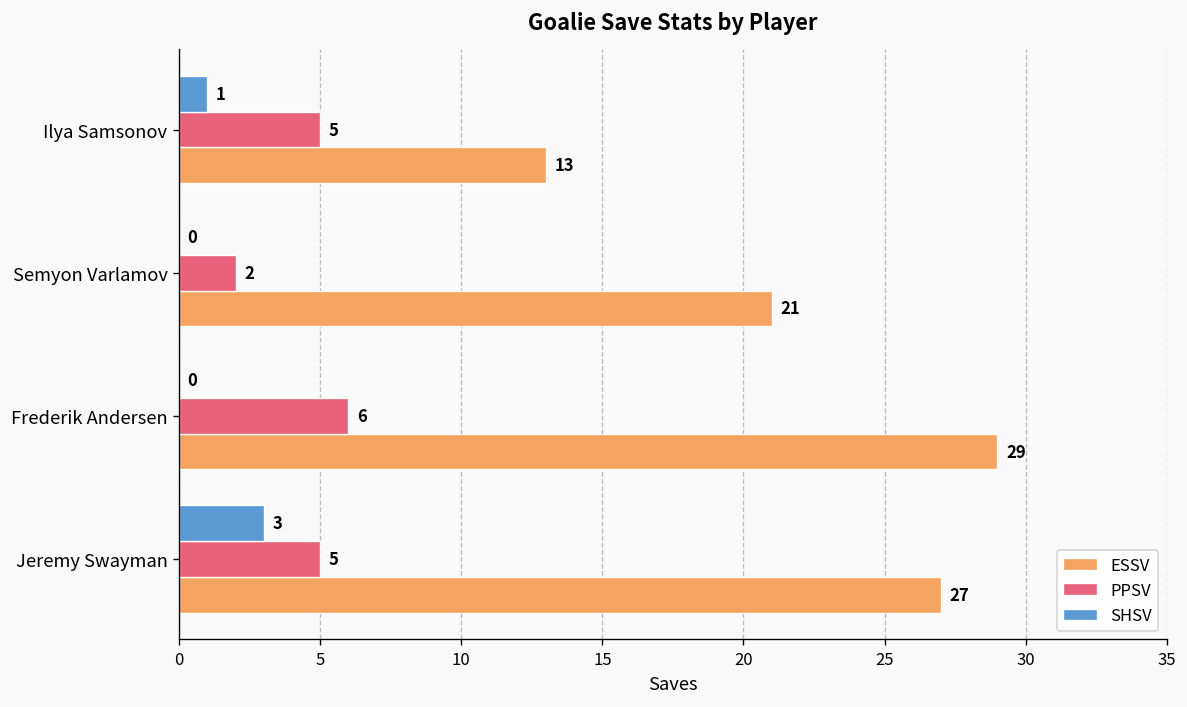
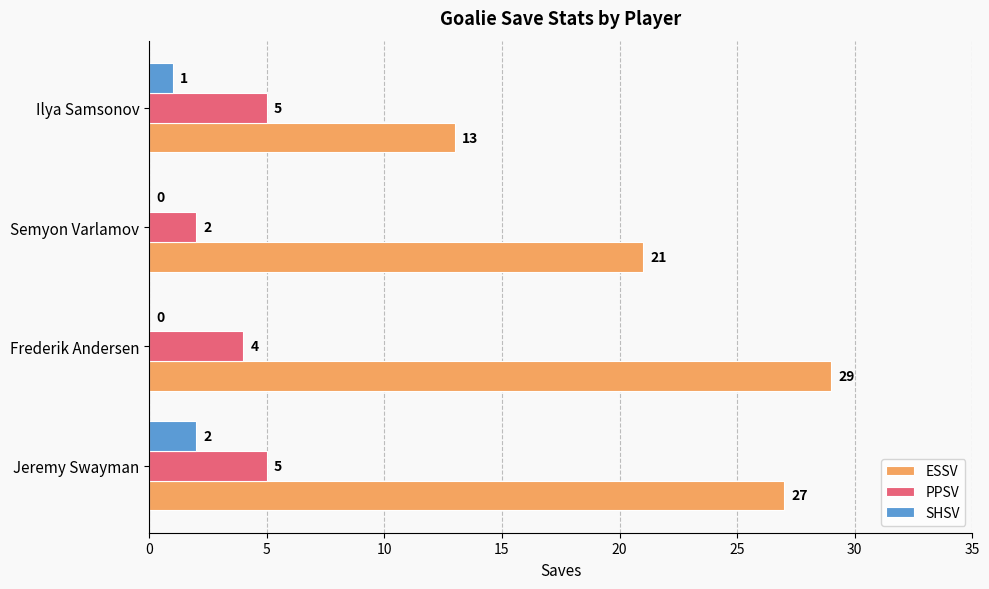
  {
    "ESSV": {
      "Ilya Samsonov": 13,
      "Semyon Varlamov": 21,
      "Frederik Andersen": 29,
      "Jeremy Swayman": 27
    },
    "PPSV": {
      "Ilya Samsonov": 5,
      "Semyon Varlamov": 2,
-     "Frederik Andersen": 6,
+     "Frederik Andersen": 4,
      "Jeremy Swayman": 5
    },
    "SHSV": {
      "Ilya Samsonov": 1,
      "Semyon Varlamov": 0,
      "Frederik Andersen": 0,
-     "Jeremy Swayman": 3
+     "Jeremy Swayman": 2
    }
  }
